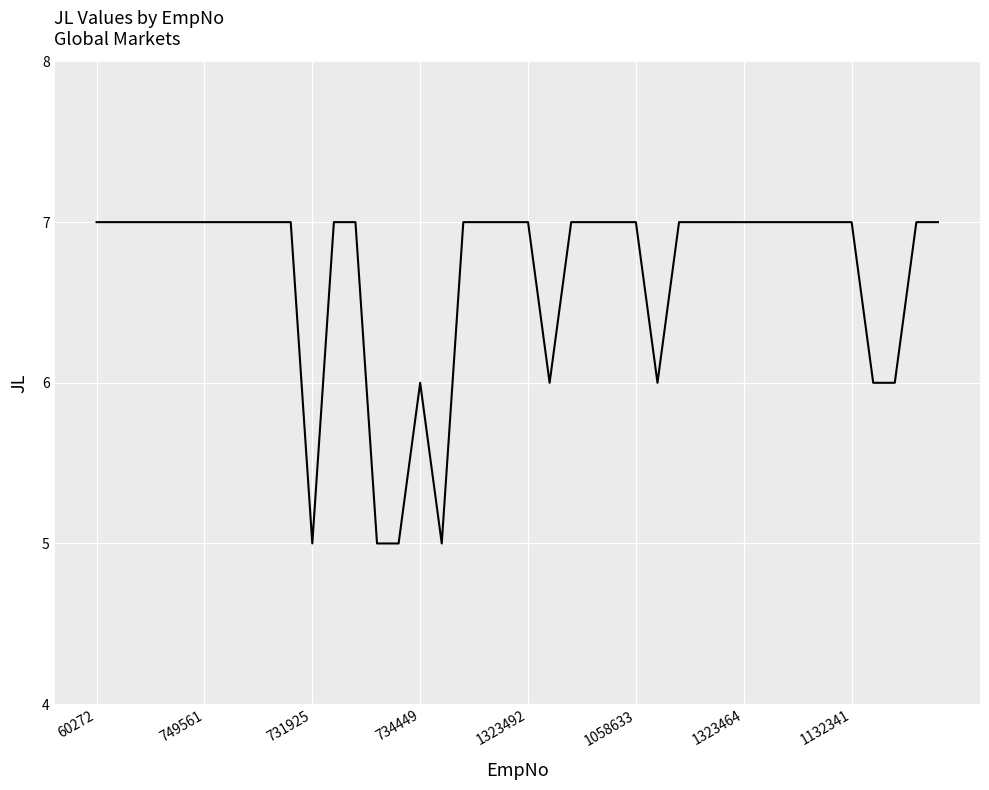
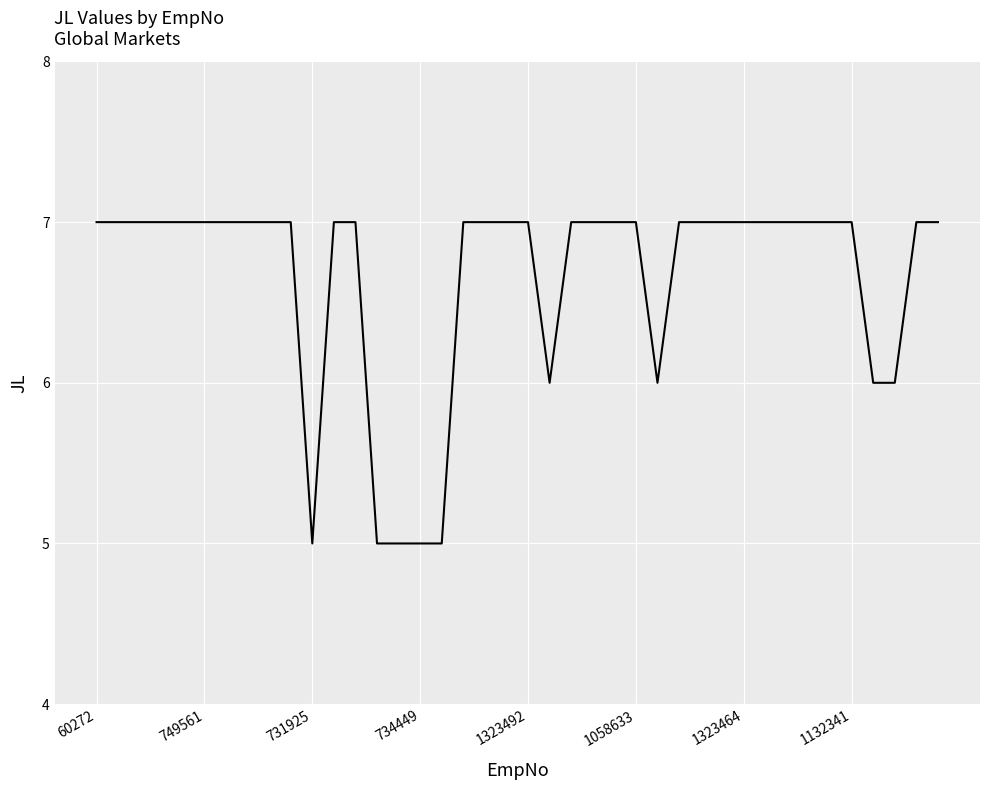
  {
    "60272": 7,
    "749561": 7,
    "731925": 5,
-   "734449": 6,
+   "734449": 5,
    "1323492": 7,
    "1058633": 7,
    "1323464": 7,
    "1132341": 7
  }
